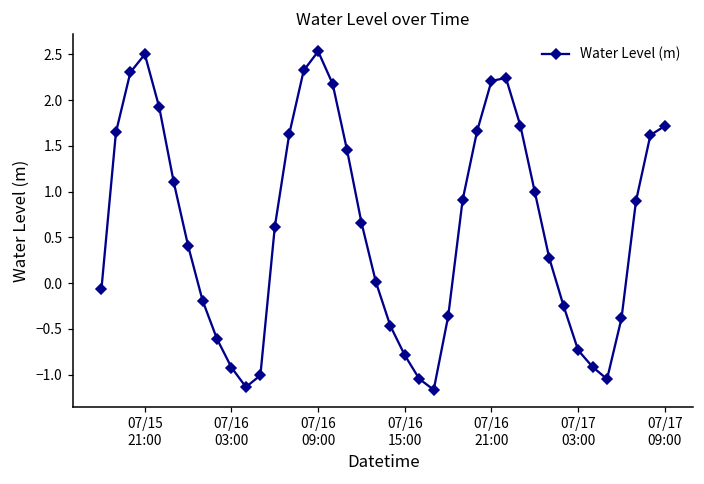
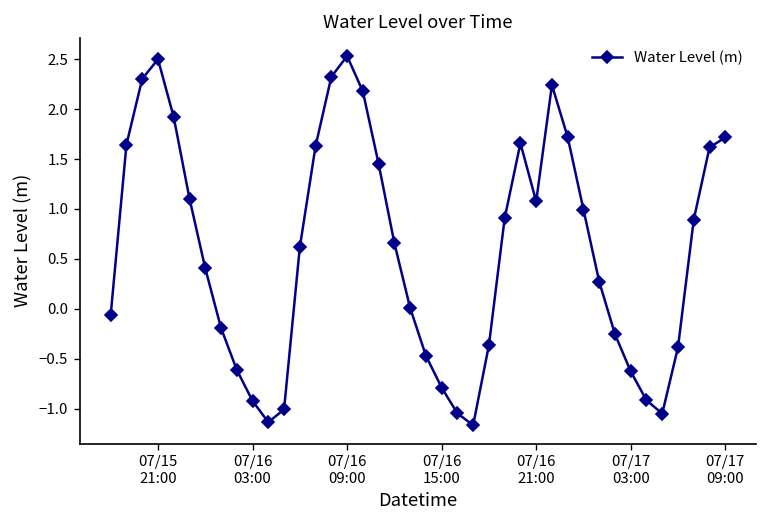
  {
    "07/15 21:00": 2.5,
    "07/16 03:00": -0.9,
    "07/16 09:00": 2.5,
    "07/16 15:00": -0.8,
-   "07/16 21:00": 2.2,
-   "07/17 03:00": -0.7,
+   "07/16 21:00": 1.1,
+   "07/17 03:00": -0.6,
    "07/17 09:00": 1.7
  }
